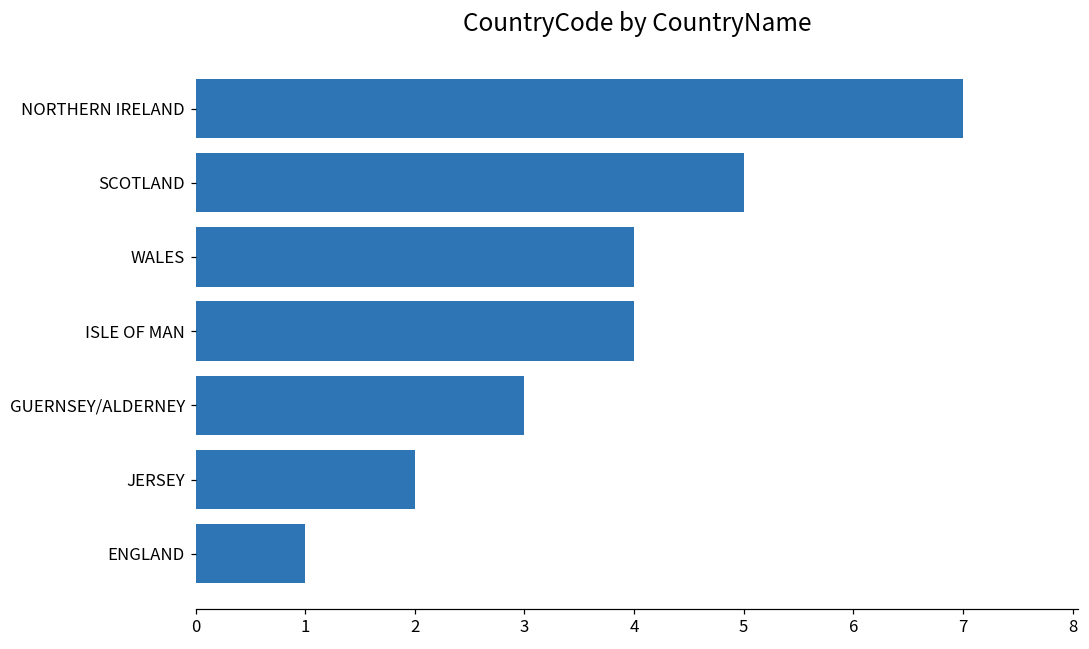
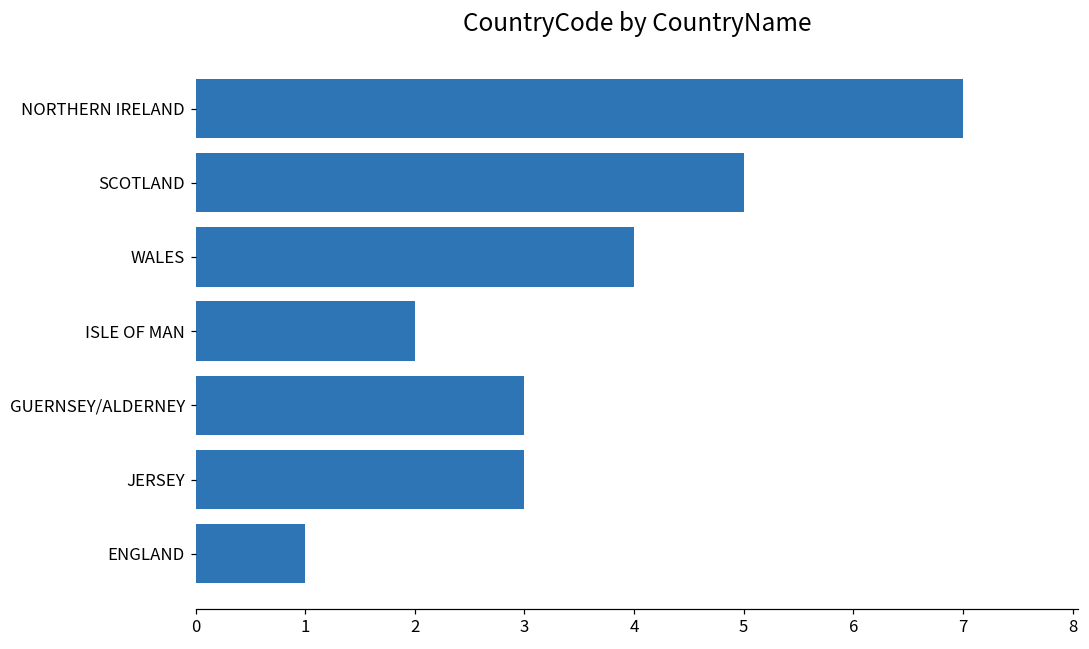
  {
    "NORTHERN IRELAND": 7,
    "SCOTLAND": 5,
    "WALES": 4,
-   "ISLE OF MAN": 4,
+   "ISLE OF MAN": 2,
    "GUERNSEY/ALDERNEY": 3,
-   "JERSEY": 2,
+   "JERSEY": 3,
    "ENGLAND": 1
  }
